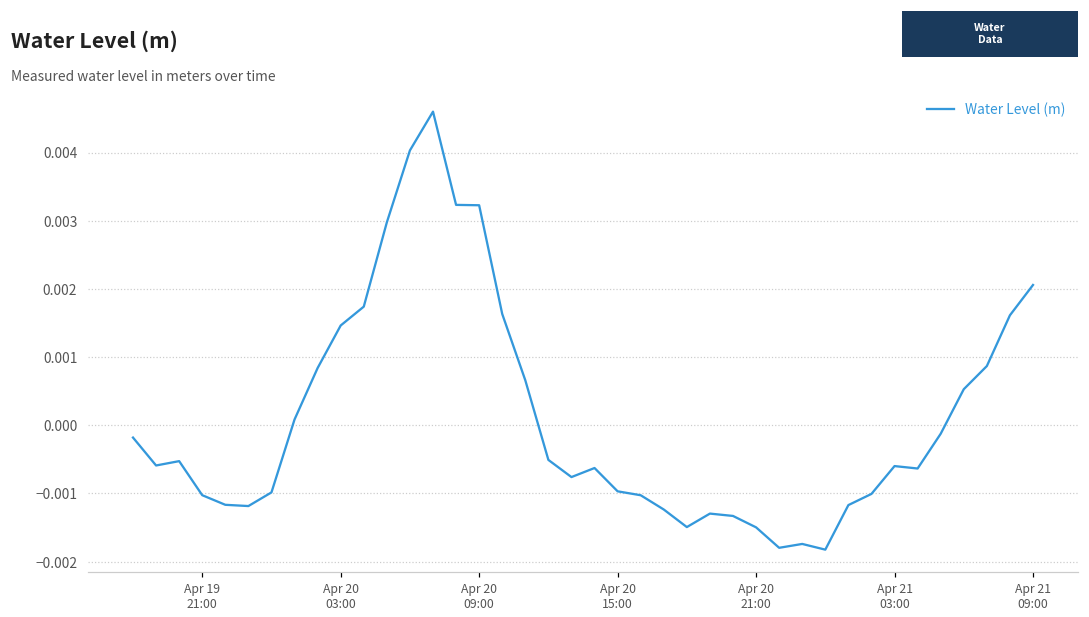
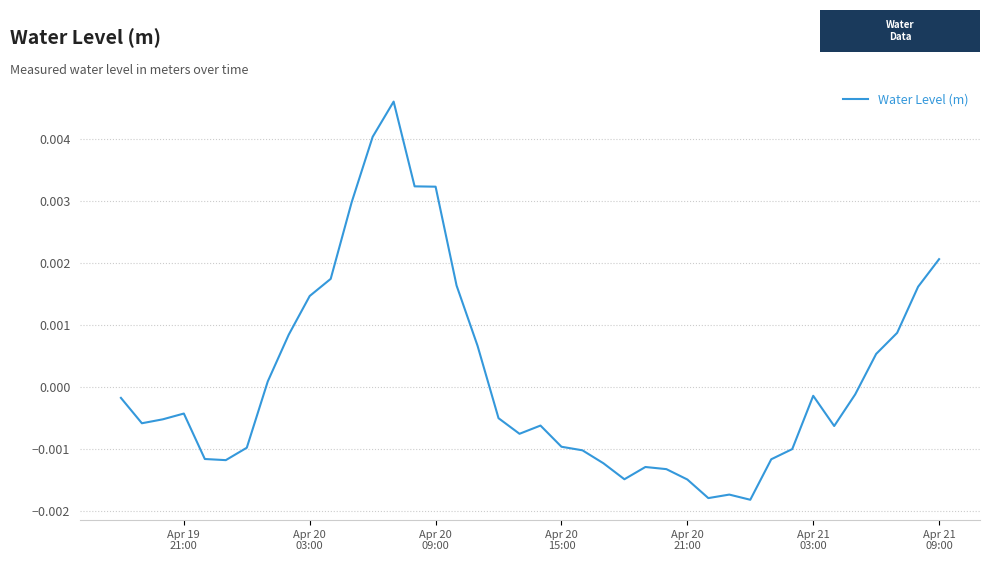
  {
-   "Apr 19 21:00": -0.0010,
+   "Apr 19 21:00": -0.0004,
    "Apr 20 03:00": 0.0015,
    "Apr 20 09:00": 0.0032,
    "Apr 20 15:00": -0.0010,
    "Apr 20 21:00": -0.0015,
-   "Apr 21 03:00": -0.0006,
+   "Apr 21 03:00": -0.0001,
    "Apr 21 09:00": 0.0021
  }
